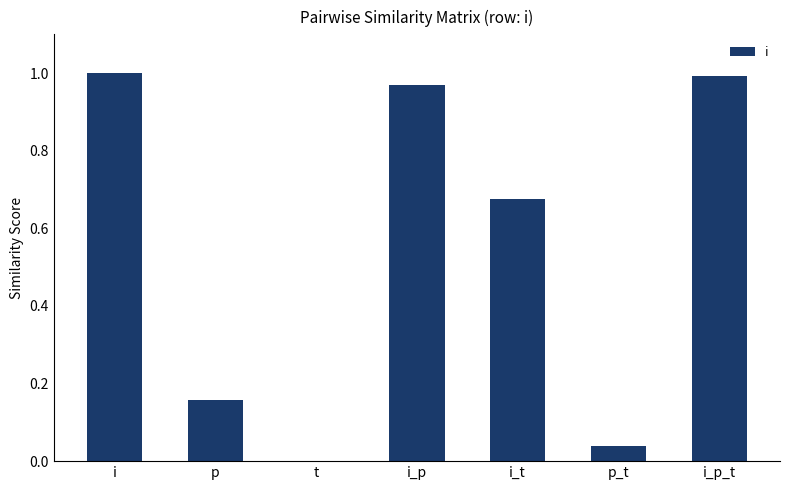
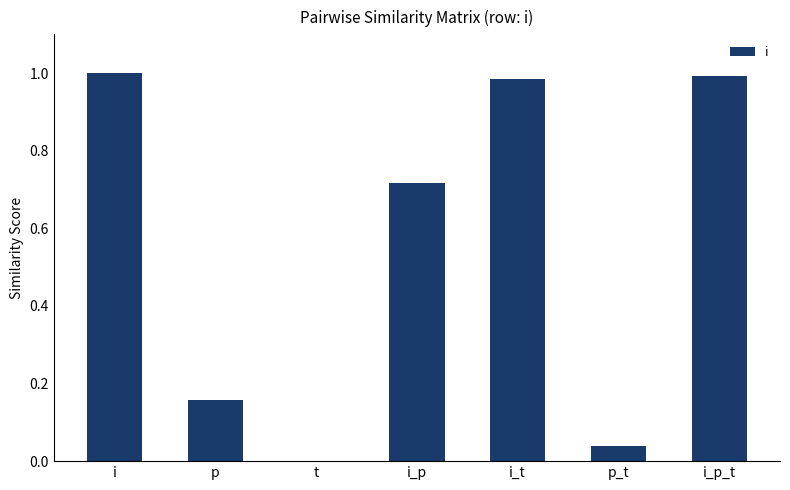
  {
    "i": 1.00,
    "p": 0.16,
    "t": 0.00,
-   "i_p": 0.97,
-   "i_t": 0.68,
+   "i_p": 0.72,
+   "i_t": 0.98,
    "p_t": 0.04,
    "i_p_t": 0.99
  }
